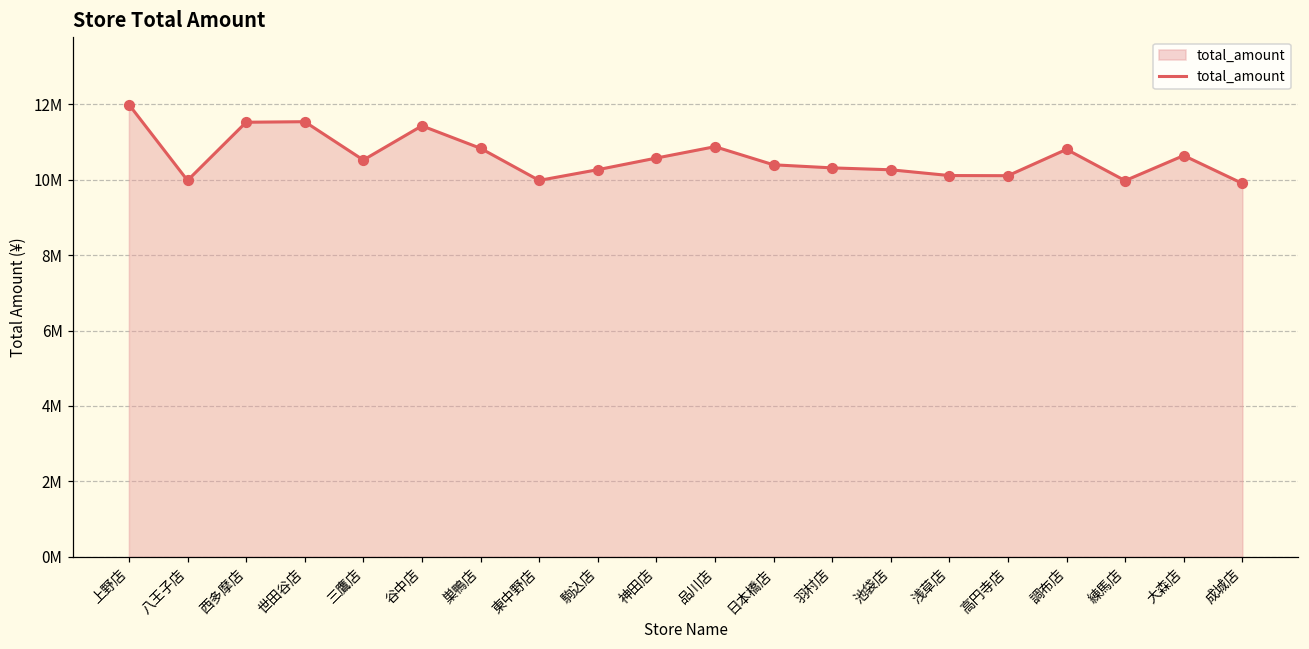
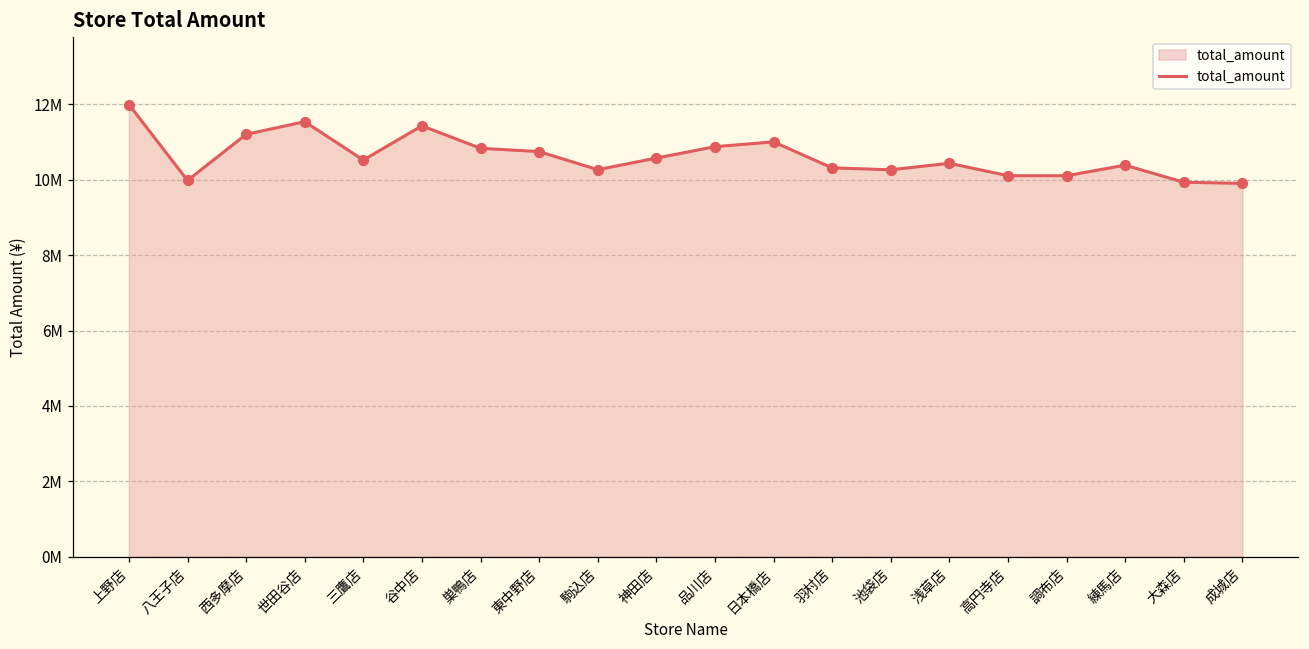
  {
    "上野店": 12000000,
    "八王子店": 10000000,
-   "西多摩店": 11500000,
+   "西多摩店": 11200000,
    "世田谷店": 11500000,
    "三鷹店": 10500000,
    "谷中店": 11400000,
    "巣鴨店": 10800000,
-   "東中野店": 10000000,
+   "東中野店": 10700000,
    "駒込店": 10300000,
    "神田店": 10600000,
    "品川店": 10900000,
-   "日本橋店": 10400000,
+   "日本橋店": 11000000,
    "羽村店": 10300000,
    "池袋店": 10300000,
-   "浅草店": 10100000,
+   "浅草店": 10400000,
    "高円寺店": 10100000,
-   "調布店": 10800000,
-   "練馬店": 10000000,
-   "大森店": 10600000,
+   "調布店": 10100000,
+   "練馬店": 10400000,
+   "大森店": 9900000,
    "成城店": 9900000
  }
